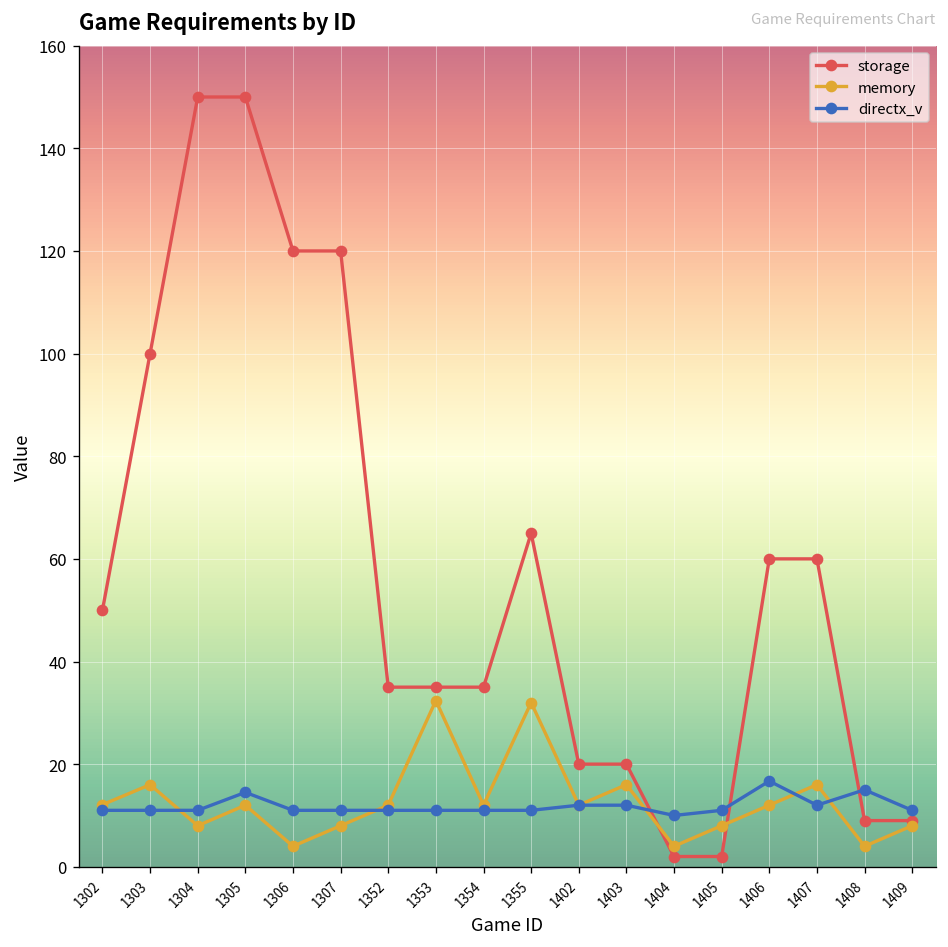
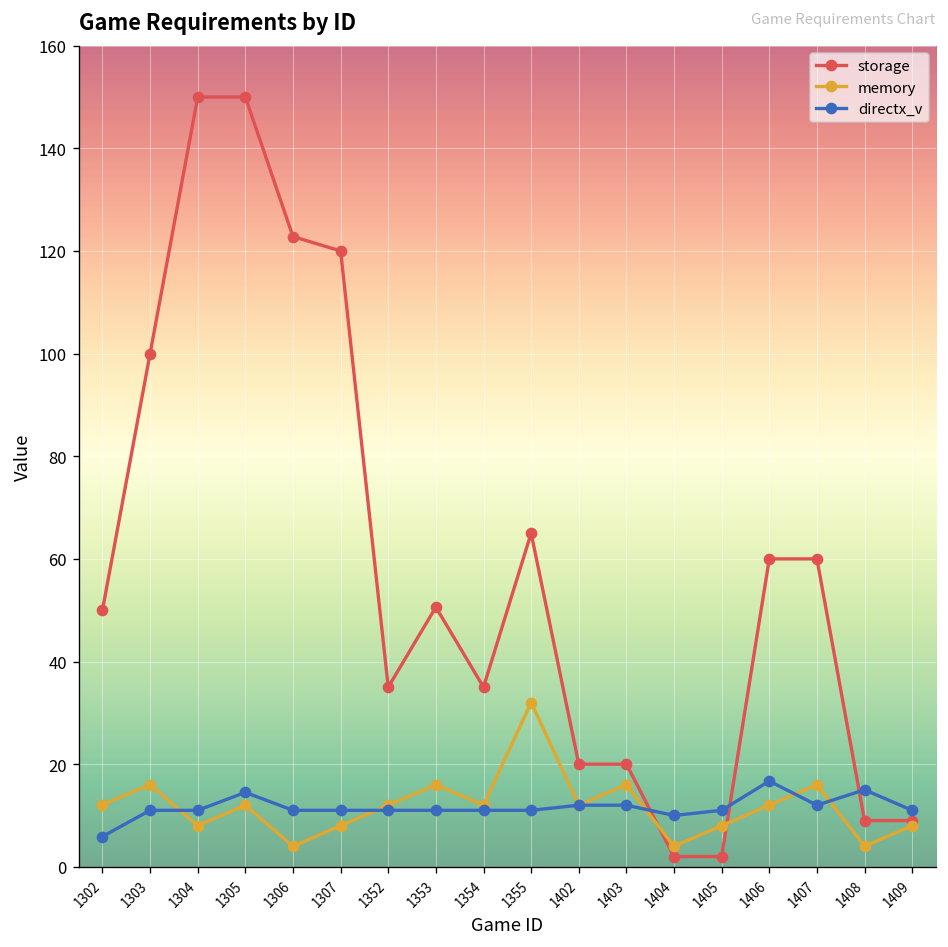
  {
    "storage": {
      "1302": 50,
      "1303": 100,
      "1304": 150,
      "1305": 150,
-     "1306": 120,
+     "1306": 123,
      "1307": 120,
      "1352": 35,
-     "1353": 35,
+     "1353": 51,
      "1354": 35,
      "1355": 65,
      "1402": 20,
      "1403": 20,
      "1404": 2,
      "1405": 2,
      "1406": 60,
      "1407": 60,
      "1408": 9,
      "1409": 9
    },
    "memory": {
      "1302": 12,
      "1303": 16,
      "1304": 8,
      "1305": 12,
      "1306": 4,
      "1307": 8,
      "1352": 12,
-     "1353": 32,
+     "1353": 16,
      "1354": 12,
      "1355": 32,
      "1403": 16,
      "1404": 4,
      "1405": 8,
      "1406": 12,
      "1407": 16,
      "1408": 4,
      "1409": 8
    },
    "directx_v": {
-     "1302": 11,
+     "1302": 6,
      "1303": 11,
      "1304": 11,
      "1305": 15,
      "1306": 11,
      "1307": 11,
      "1352": 11,
      "1353": 11,
      "1354": 11,
      "1355": 11,
      "1403": 12,
      "1404": 10,
      "1405": 11,
      "1406": 17,
      "1407": 12,
      "1408": 15,
      "1409": 11
    }
  }
